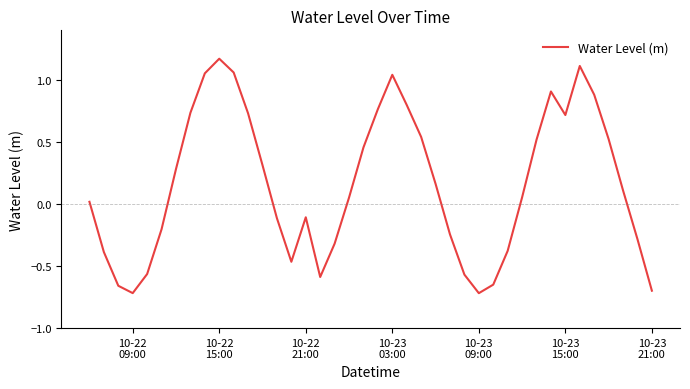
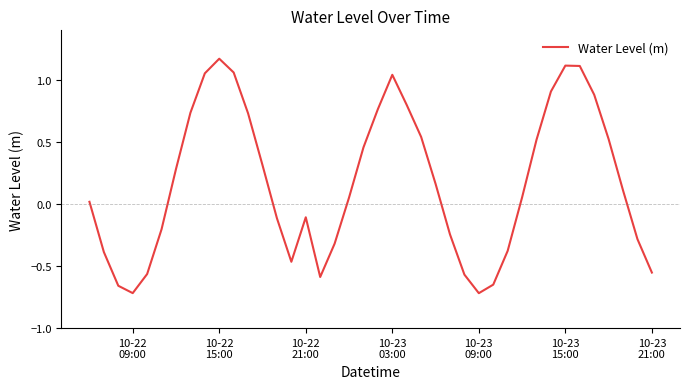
  {
    "10-22 09:00": -0.72,
    "10-22 15:00": 1.17,
    "10-22 21:00": -0.11,
    "10-23 03:00": 1.04,
    "10-23 09:00": -0.72,
-   "10-23 15:00": 0.72,
-   "10-23 21:00": -0.70
+   "10-23 15:00": 1.12,
+   "10-23 21:00": -0.55
  }
